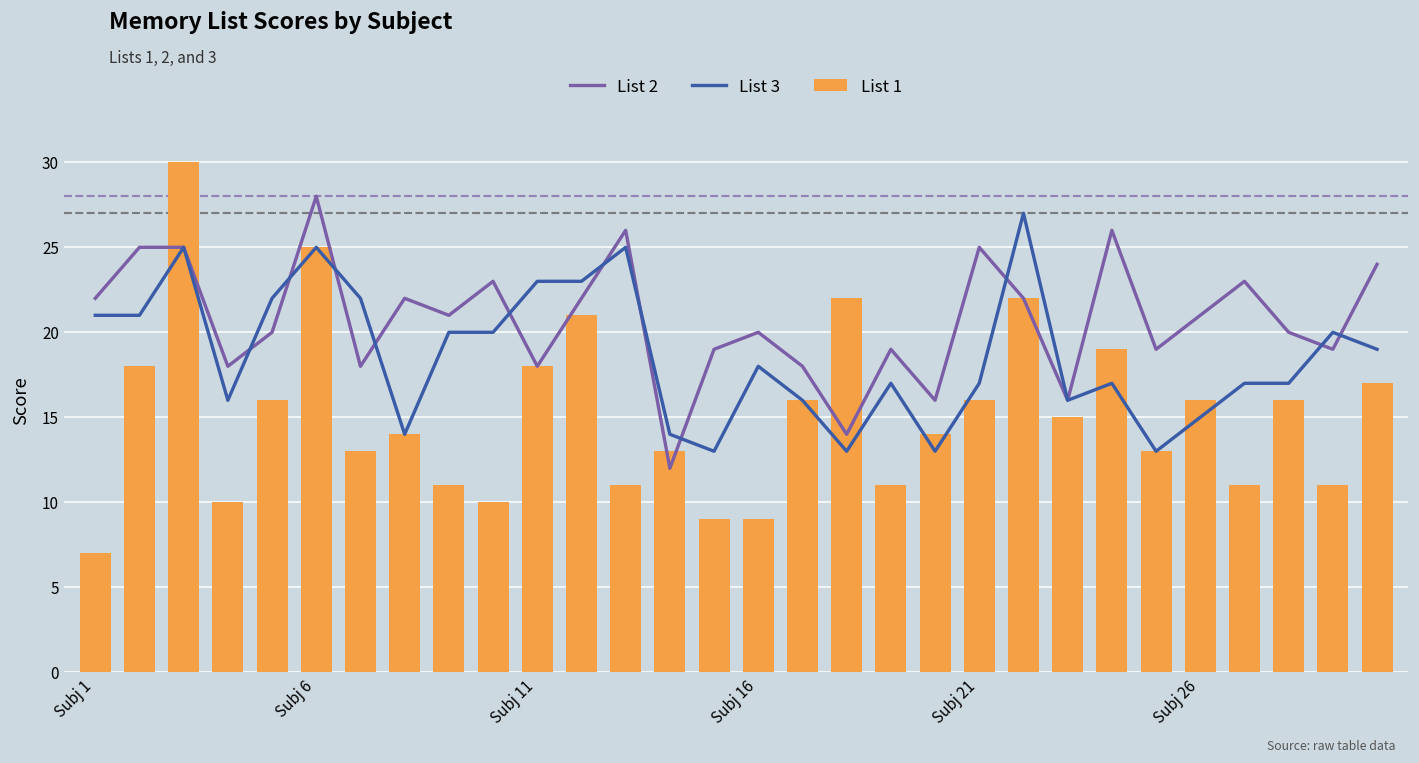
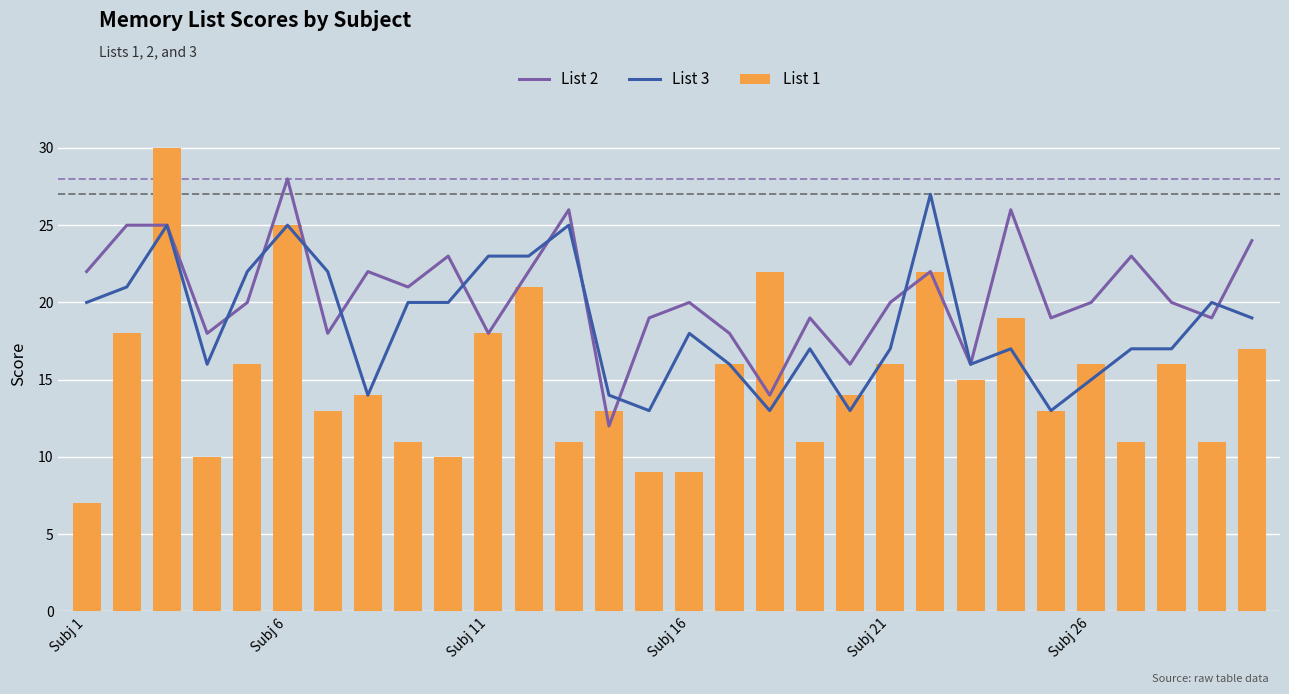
  {
    "List 2": {
      "Subj 1": 22,
      "Subj 6": 28,
      "Subj 11": 18,
      "Subj 16": 20,
-     "Subj 21": 25,
-     "Subj 26": 21
+     "Subj 21": 20,
+     "Subj 26": 20
    },
    "List 1": {
      "Subj 1": 7,
      "Subj 6": 25,
      "Subj 11": 18,
      "Subj 16": 9,
      "Subj 21": 16,
      "Subj 26": 16
    },
    "List 3": {
-     "Subj 1": 21,
+     "Subj 1": 20,
      "Subj 6": 25,
      "Subj 11": 23,
      "Subj 16": 18,
      "Subj 21": 17,
      "Subj 26": 15
    }
  }
